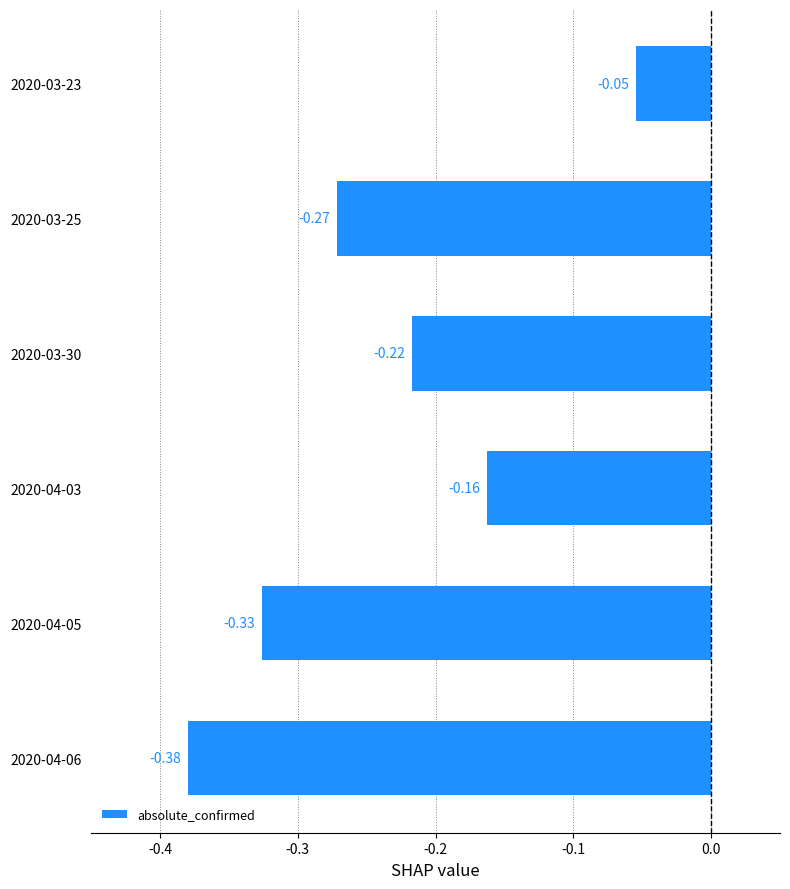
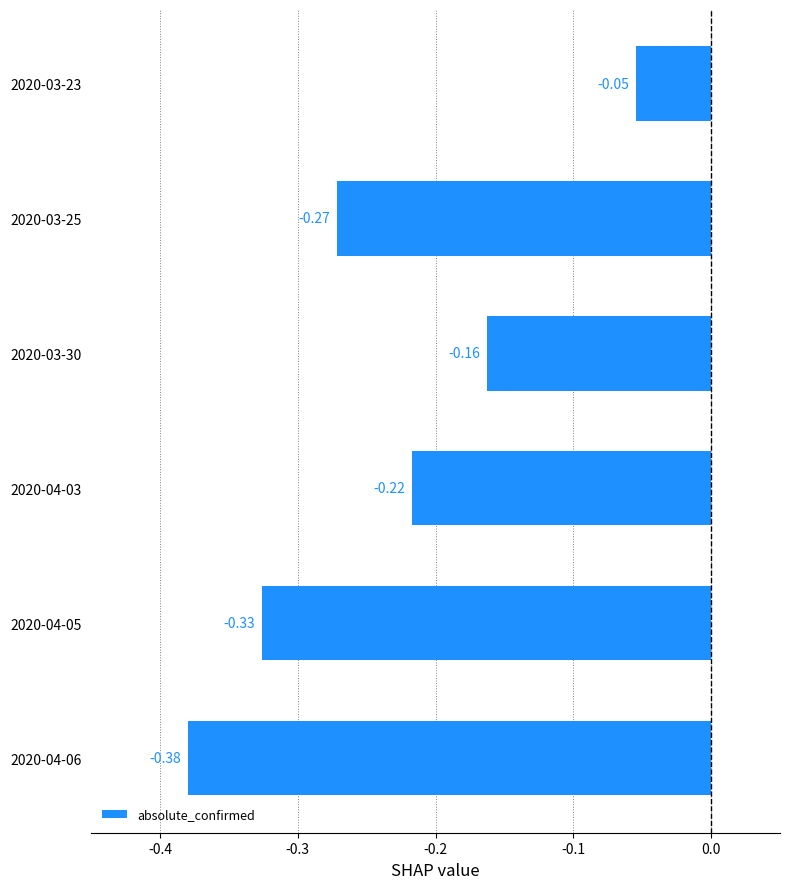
  {
    "2020-03-23": -0.05,
    "2020-03-25": -0.27,
-   "2020-03-30": -0.22,
-   "2020-04-03": -0.16,
+   "2020-03-30": -0.16,
+   "2020-04-03": -0.22,
    "2020-04-05": -0.33,
    "2020-04-06": -0.38
  }
